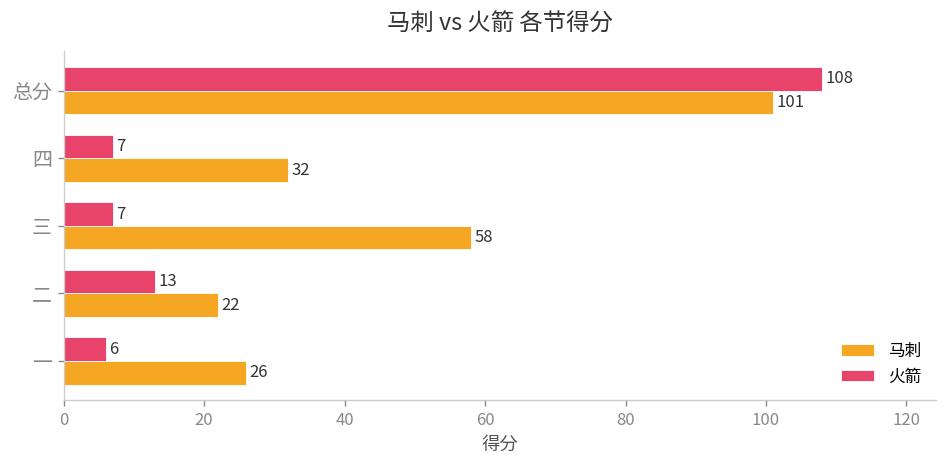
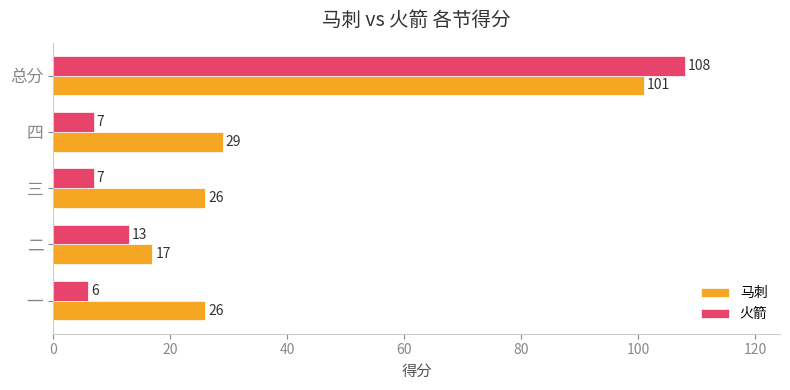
  {
    "马刺": {
      "总分": 101,
-     "四": 32,
-     "三": 58,
-     "二": 22,
+     "四": 29,
+     "三": 26,
+     "二": 17,
      "一": 26
    },
    "火箭": {
      "总分": 108,
      "四": 7,
      "三": 7,
      "二": 13,
      "一": 6
    }
  }
